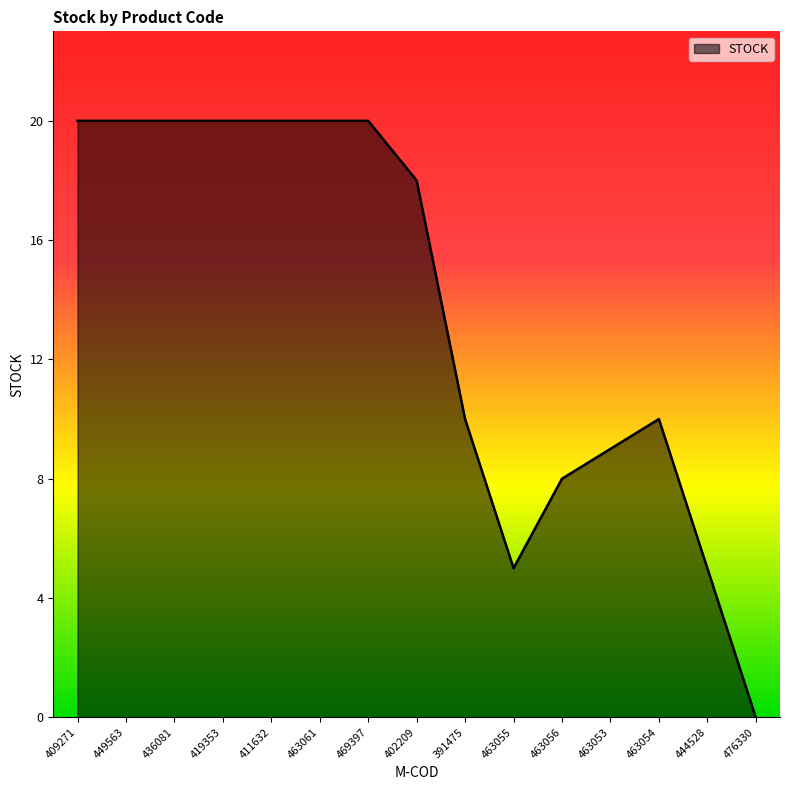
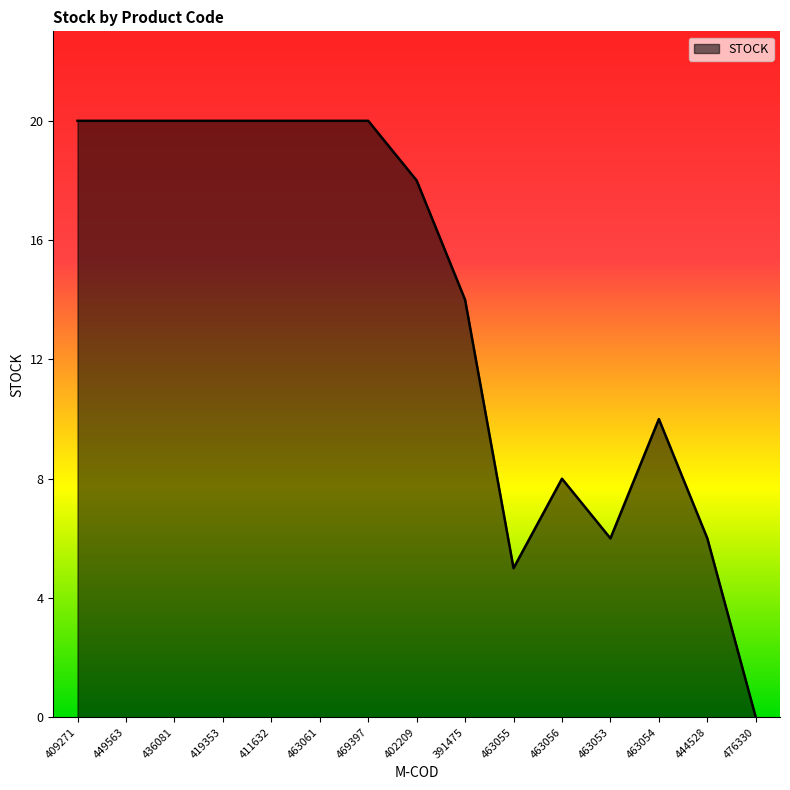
  {
    "409271": 20,
    "449563": 20,
    "436081": 20,
    "419353": 20,
    "411632": 20,
    "463061": 20,
    "469397": 20,
    "402209": 18,
-   "391475": 10,
+   "391475": 14,
    "463055": 5,
    "463056": 8,
-   "463053": 9,
+   "463053": 6,
    "463054": 10,
-   "444528": 5,
+   "444528": 6,
    "476330": 0
  }
